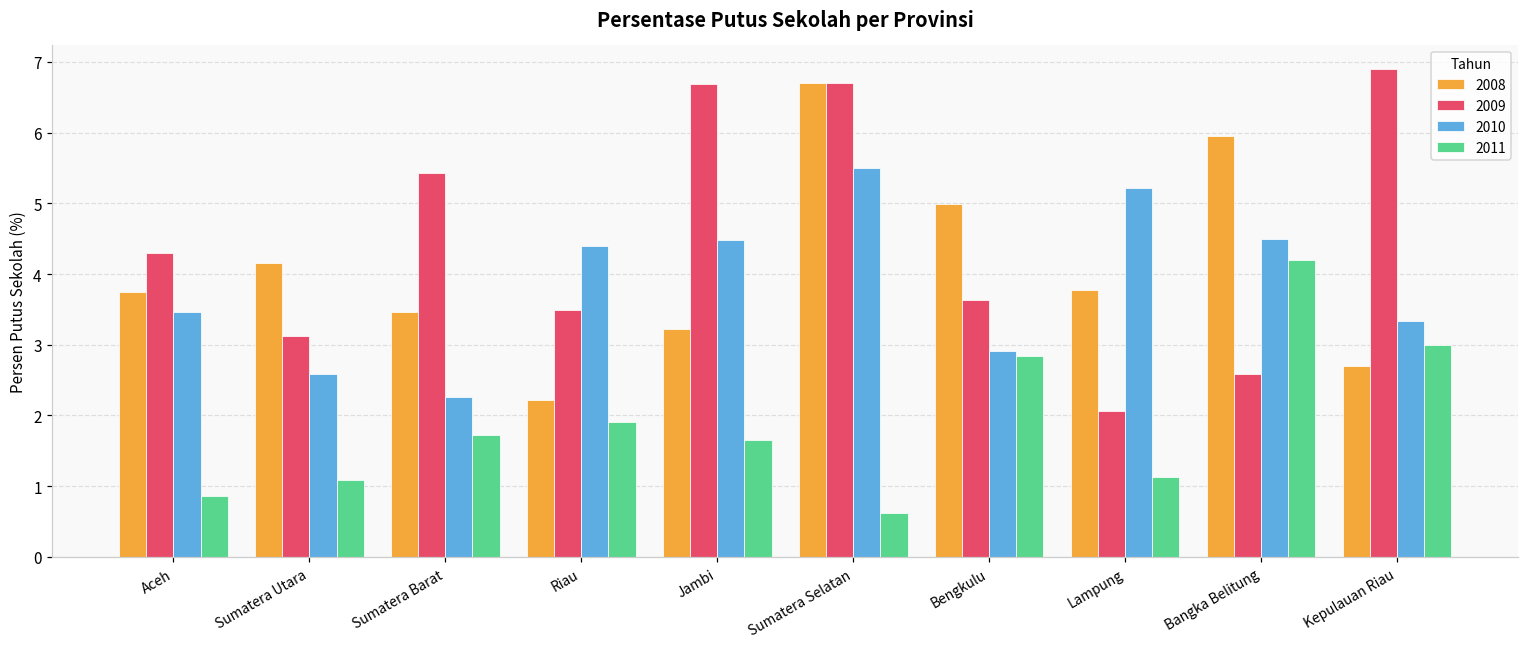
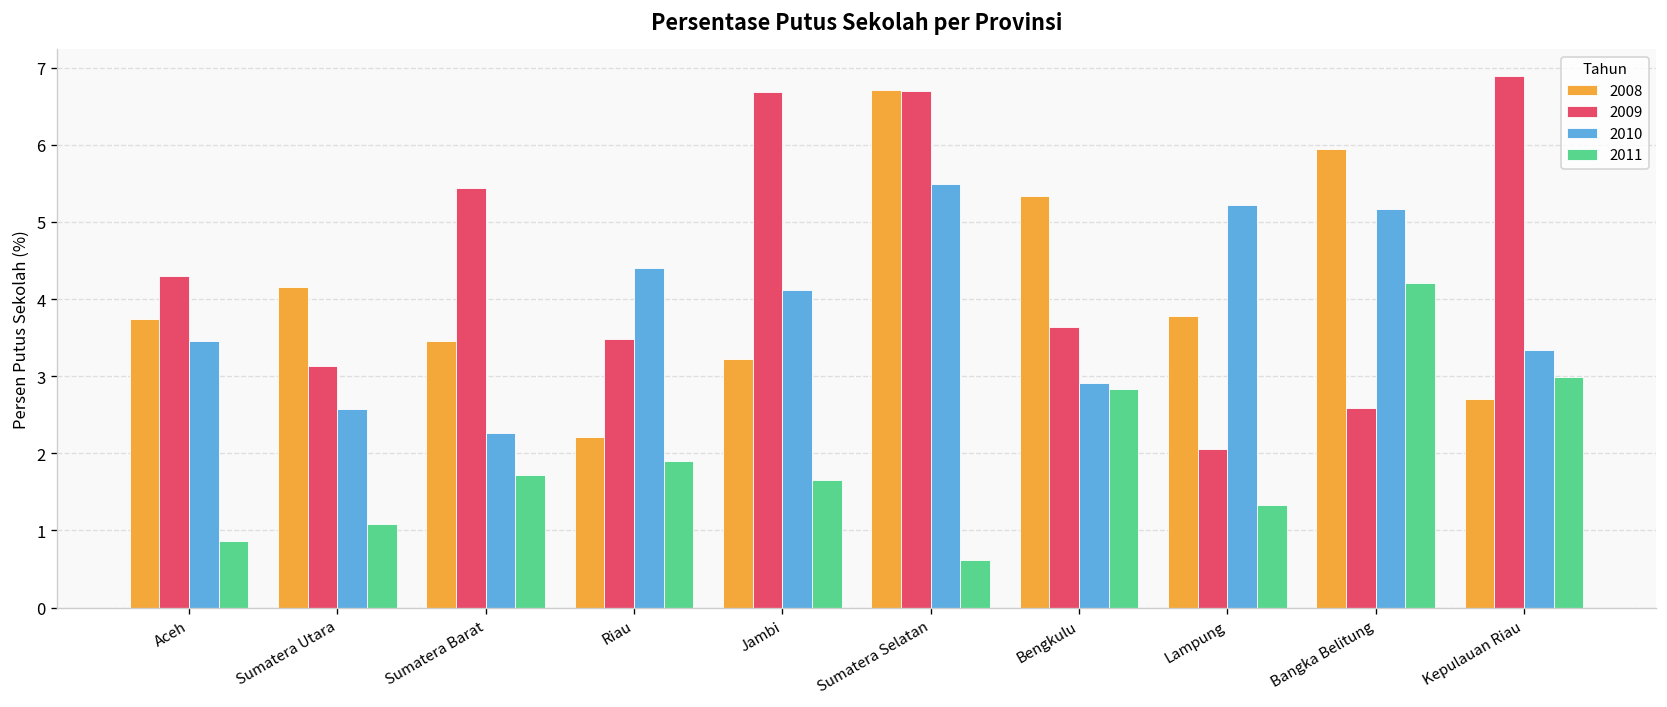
  {
    "2008": {
      "Aceh": 3.7,
      "Sumatera Utara": 4.2,
      "Sumatera Barat": 3.5,
      "Riau": 2.2,
      "Jambi": 3.2,
      "Sumatera Selatan": 6.7,
-     "Bengkulu": 5.0,
+     "Bengkulu": 5.3,
      "Lampung": 3.8,
      "Bangka Belitung": 6.0,
      "Kepulauan Riau": 2.7
    },
    "2009": {
      "Aceh": 4.3,
      "Sumatera Utara": 3.1,
      "Sumatera Barat": 5.4,
      "Riau": 3.5,
      "Jambi": 6.7,
      "Sumatera Selatan": 6.7,
      "Bengkulu": 3.6,
      "Lampung": 2.1,
      "Bangka Belitung": 2.6,
      "Kepulauan Riau": 6.9
    },
    "2010": {
      "Aceh": 3.5,
      "Sumatera Utara": 2.6,
      "Sumatera Barat": 2.3,
      "Riau": 4.4,
-     "Jambi": 4.5,
+     "Jambi": 4.1,
      "Sumatera Selatan": 5.5,
      "Bengkulu": 2.9,
      "Lampung": 5.2,
-     "Bangka Belitung": 4.5,
+     "Bangka Belitung": 5.2,
      "Kepulauan Riau": 3.3
    },
    "2011": {
      "Aceh": 0.9,
      "Sumatera Utara": 1.1,
      "Sumatera Barat": 1.7,
      "Riau": 1.9,
      "Jambi": 1.7,
      "Sumatera Selatan": 0.6,
      "Bengkulu": 2.8,
-     "Lampung": 1.1,
+     "Lampung": 1.3,
      "Bangka Belitung": 4.2,
      "Kepulauan Riau": 3.0
    }
  }
